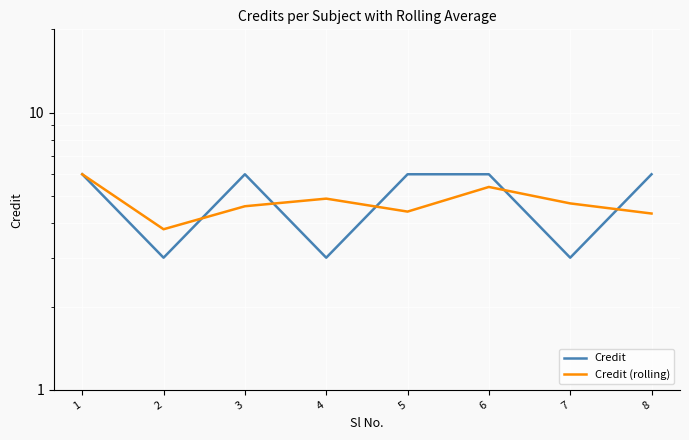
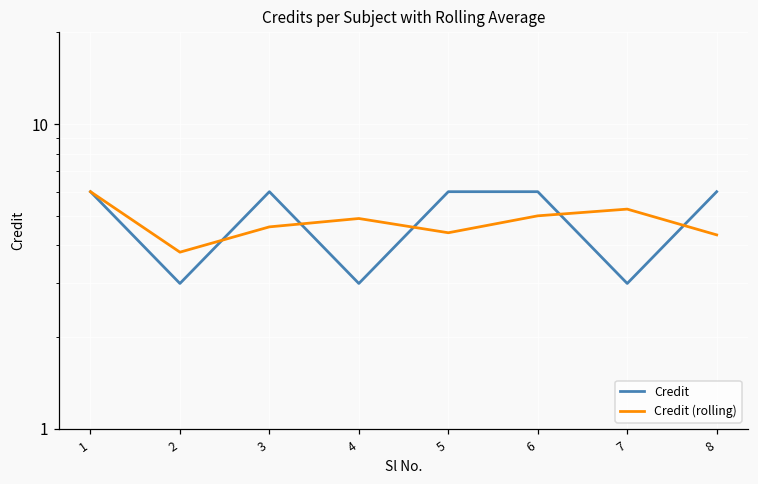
  {
    "Credit": {
      "2": 3.0,
      "3": 6.0,
      "4": 3.0,
      "5": 6.0,
      "6": 6.0,
      "7": 3.0,
      "8": 6.0
    },
    "Credit (rolling)": {
      "2": 3.8,
      "3": 4.6,
      "4": 4.9,
      "5": 4.4,
-     "6": 5.4,
-     "7": 4.7,
+     "6": 5.0,
+     "7": 5.3,
      "8": 4.3
    }
  }
